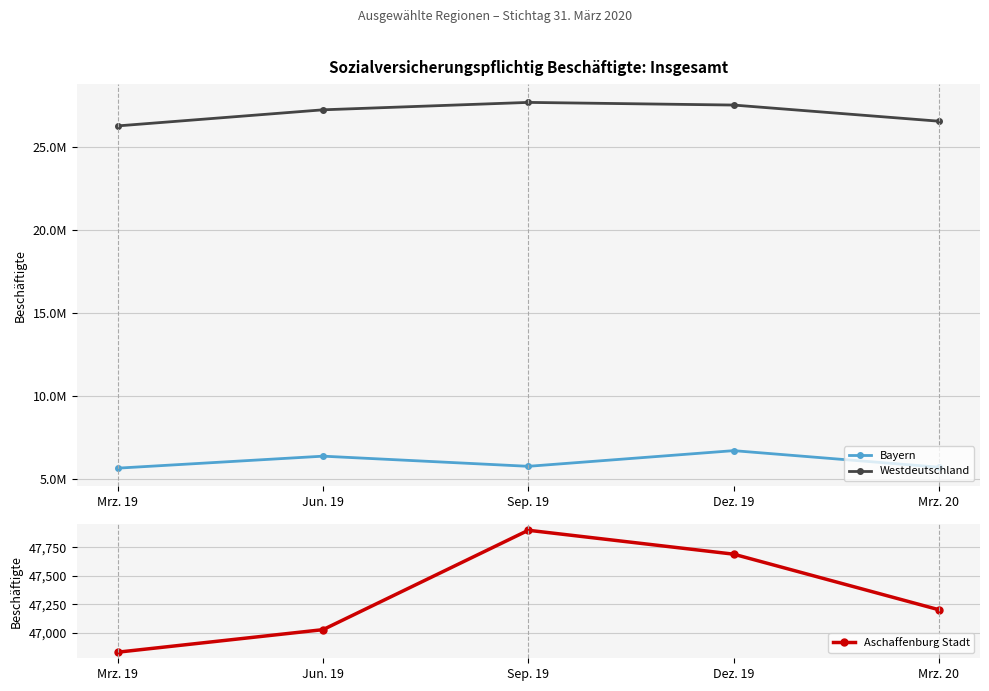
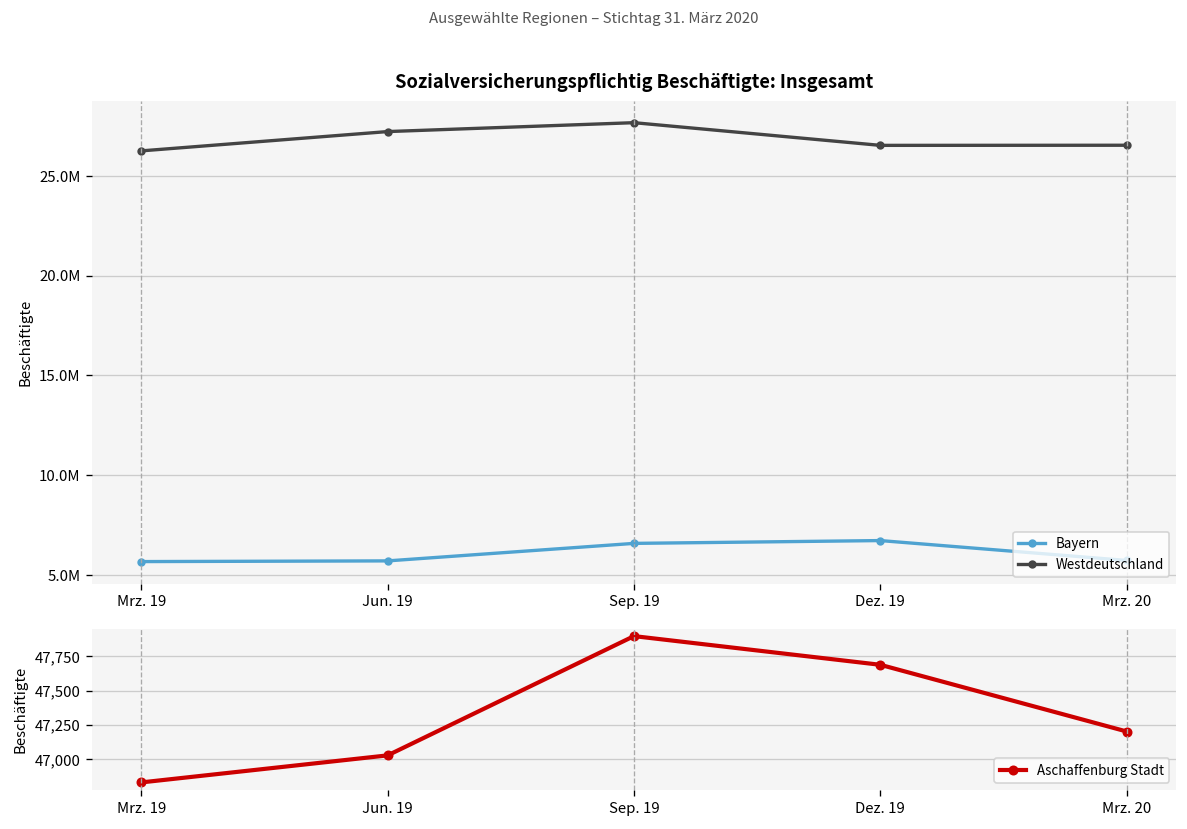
  {
    "Sozialversicherungspflichtig Beschäftigte: Insgesamt": {
      "Bayern": {
        "Mrz. 19": 5700000,
-       "Jun. 19": 6400000,
-       "Sep. 19": 5800000,
+       "Jun. 19": 5700000,
+       "Sep. 19": 6600000,
        "Dez. 19": 6700000
      },
      "Westdeutschland": {
        "Mrz. 19": 26300000,
        "Jun. 19": 27200000,
        "Sep. 19": 27700000,
-       "Dez. 19": 27500000,
+       "Dez. 19": 26500000,
        "Mrz. 20": 26500000
      }
    }
  }
